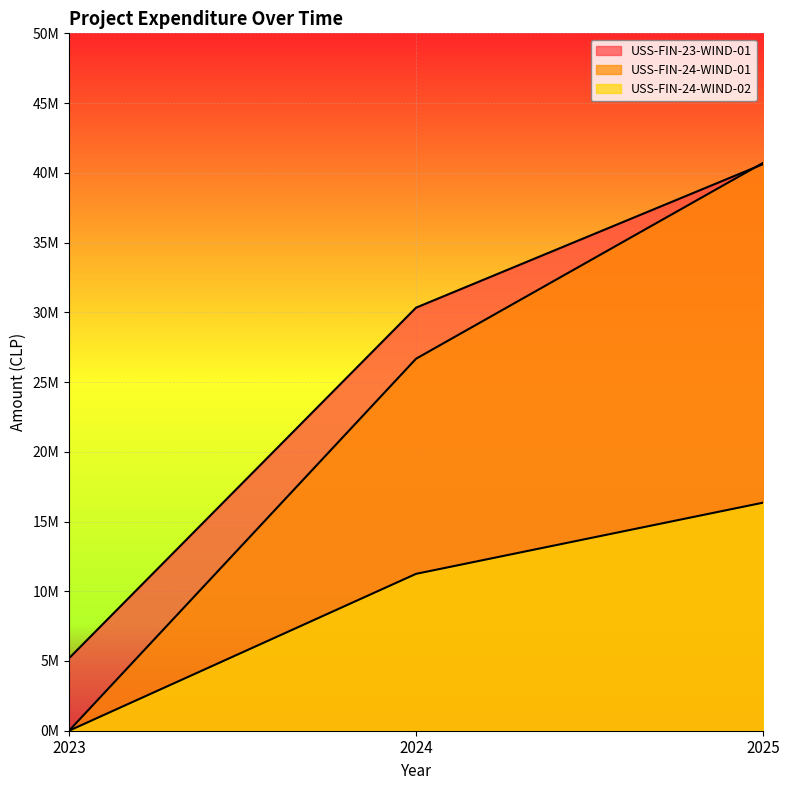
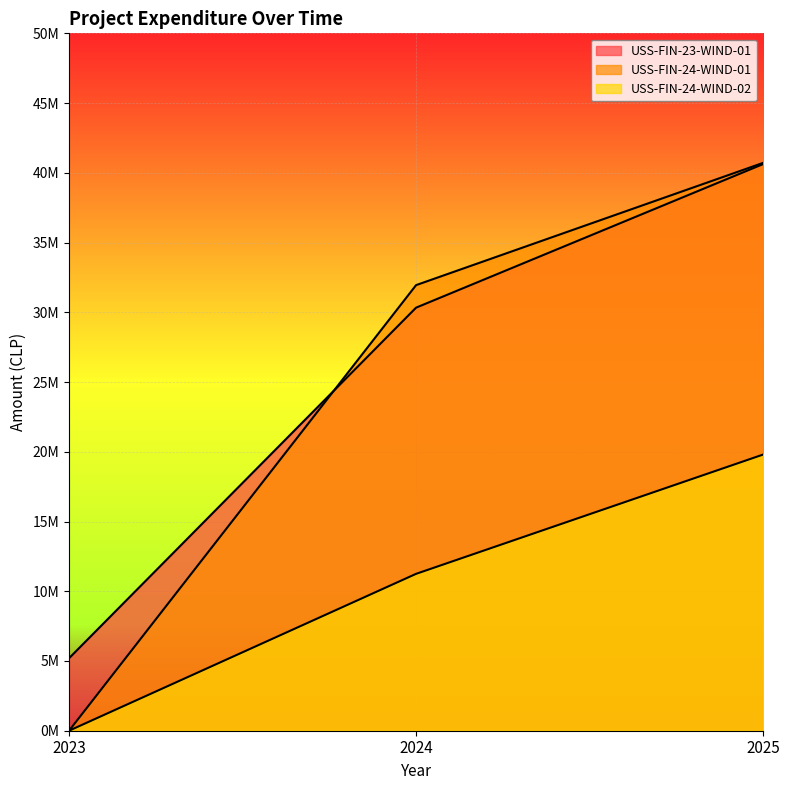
  {
    "USS-FIN-23-WIND-01": {
      "2023": 5200000,
      "2024": 30300000
    },
    "USS-FIN-24-WIND-01": {
-     "2024": 26700000
+     "2024": 31900000
    },
    "USS-FIN-24-WIND-02": {
      "2024": 11200000,
-     "2025": 16400000
+     "2025": 19800000
    }
  }
